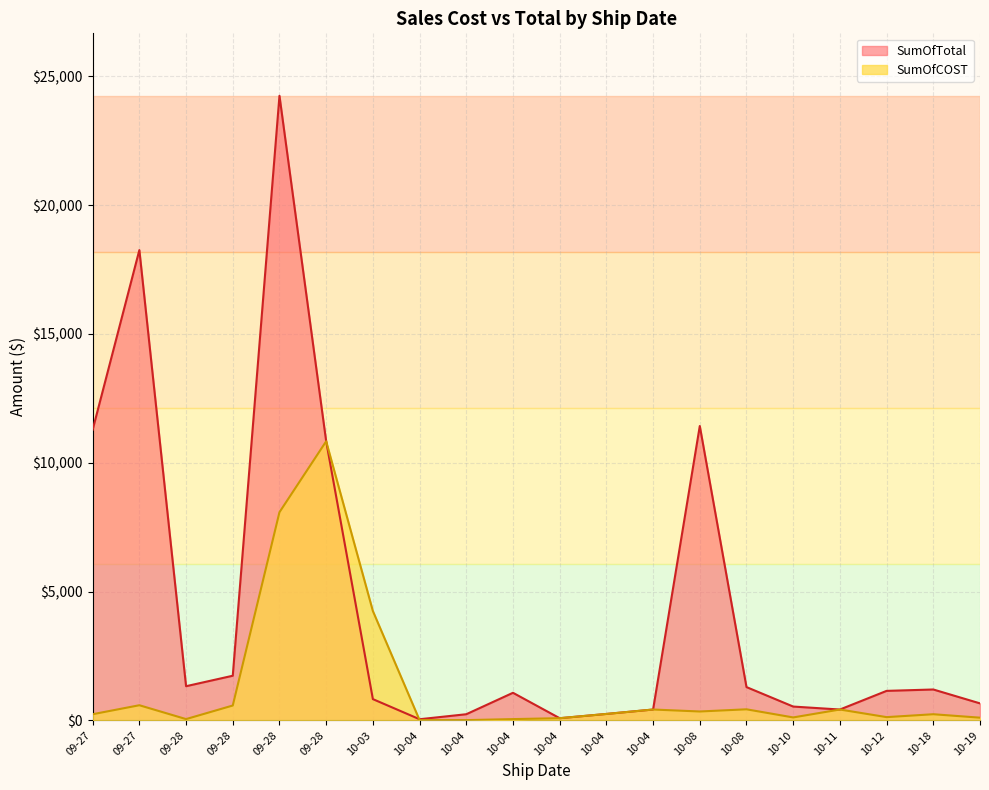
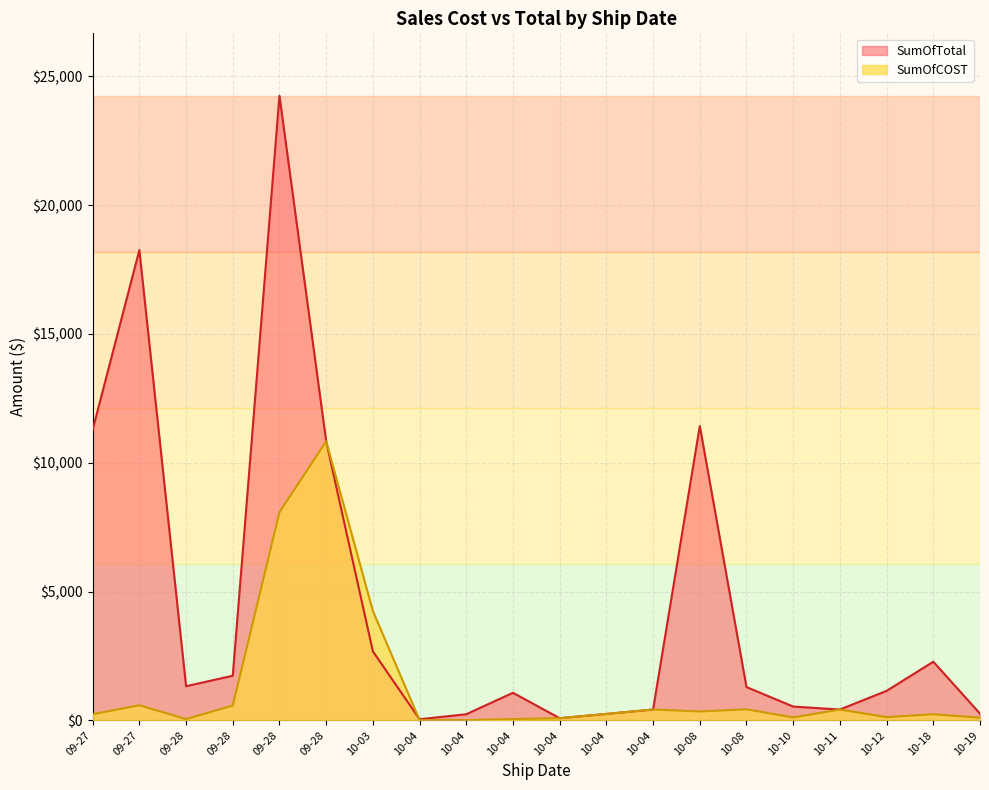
  {
    "SumOfTotal": {
-     "10-03": "$800",
+     "10-03": "$2,700",
      "10-10": "$500",
      "10-12": "$1,100",
-     "10-18": "$1,200",
-     "10-19": "$700"
+     "10-18": "$2,300",
+     "10-19": "$300"
    },
    "SumOfCOST": {
      "10-03": "$4,200",
      "10-10": "$100",
      "10-12": "$100",
      "10-18": "$200",
      "10-19": "$100"
    }
  }
